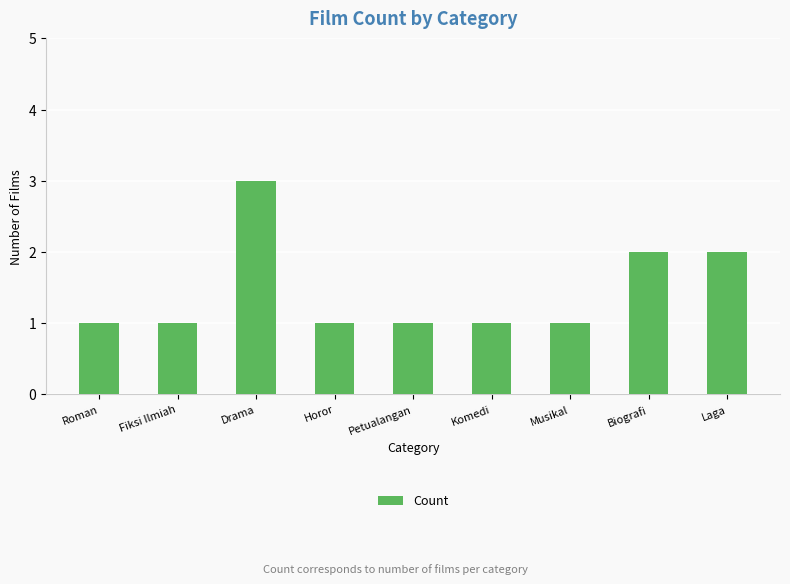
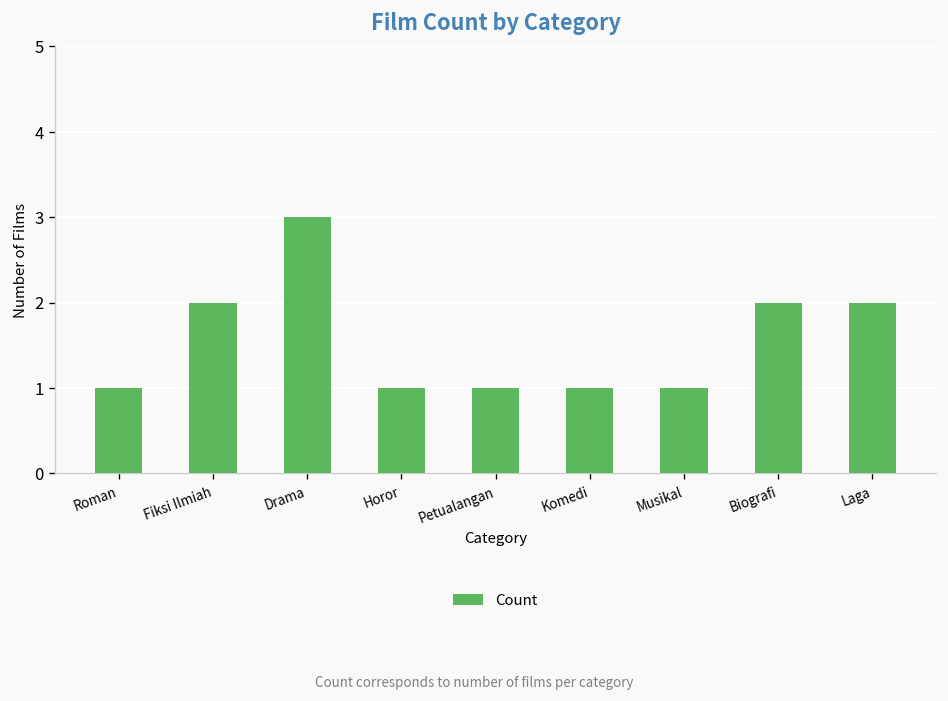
  {
    "Roman": 1,
-   "Fiksi Ilmiah": 1,
+   "Fiksi Ilmiah": 2,
    "Drama": 3,
    "Horor": 1,
    "Petualangan": 1,
    "Komedi": 1,
    "Musikal": 1,
    "Biografi": 2,
    "Laga": 2
  }
